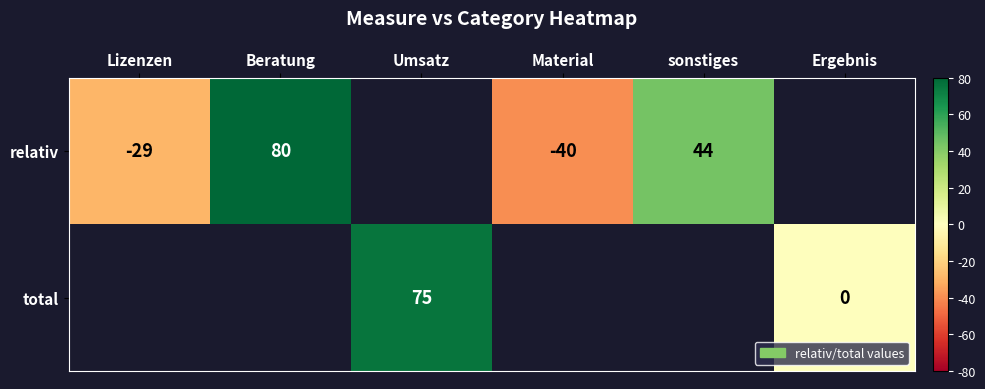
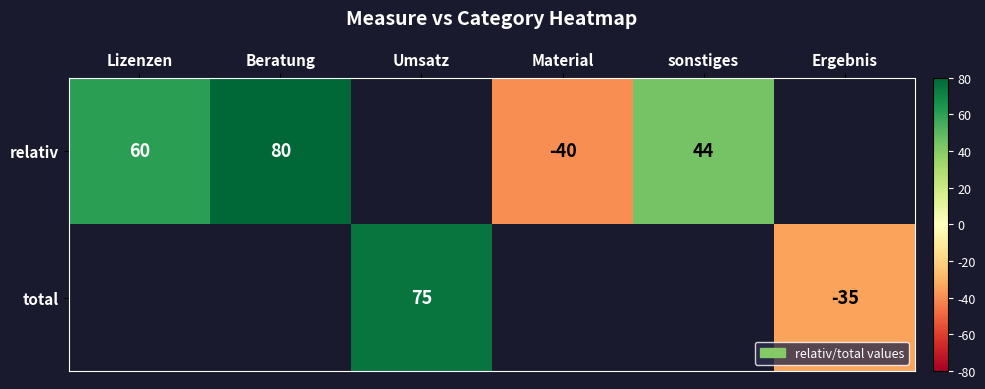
  {
    "relativ": {
-     "Lizenzen": -29,
+     "Lizenzen": 60,
      "Beratung": 80,
      "Material": -40,
      "sonstiges": 44
    },
    "total": {
      "Umsatz": 75,
-     "Ergebnis": 0
+     "Ergebnis": -35
    }
  }
